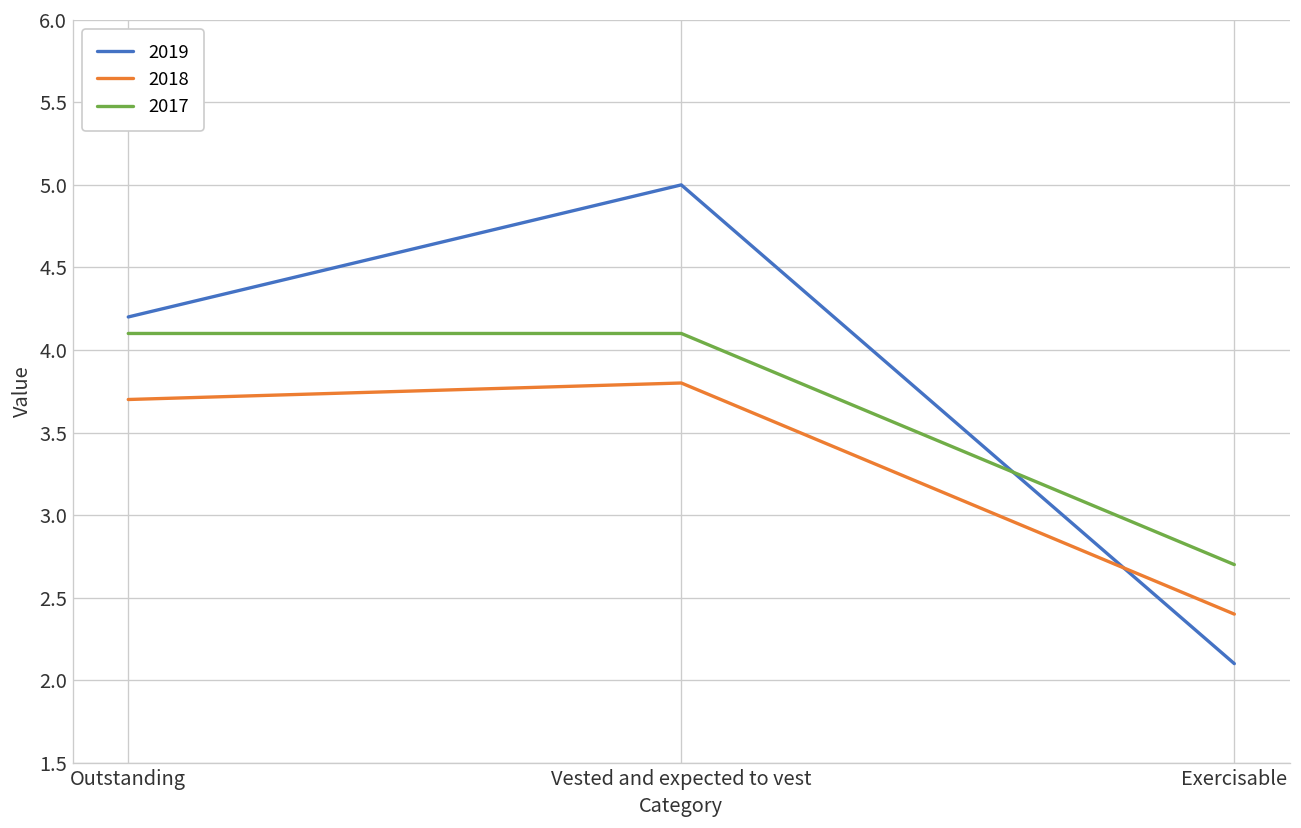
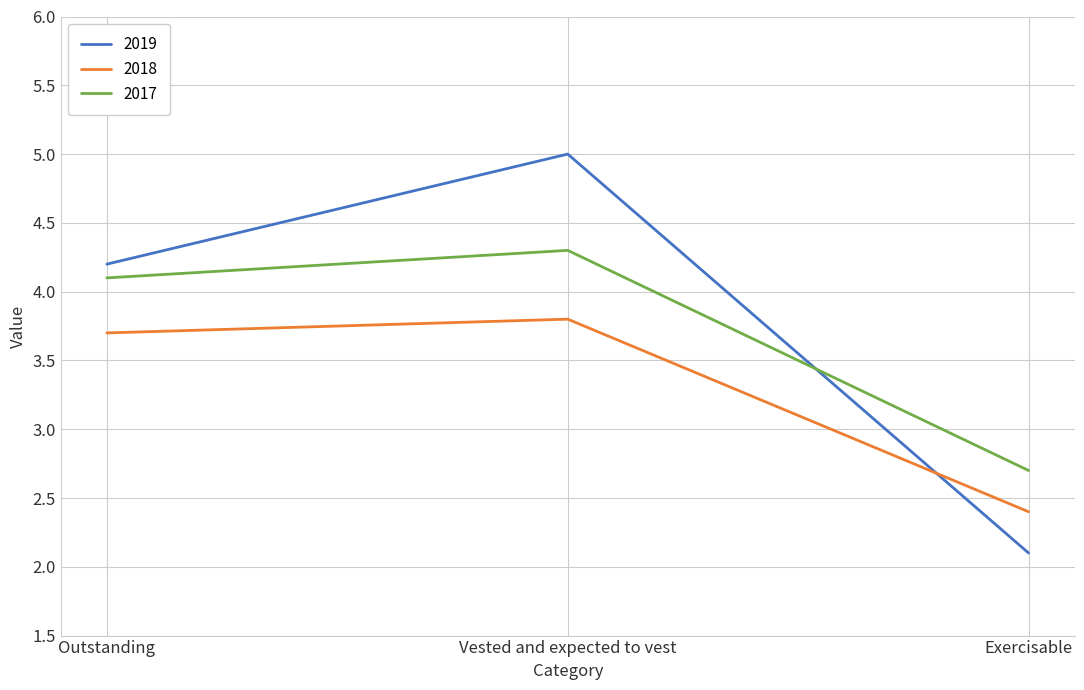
  {
    "2019": {
      "Outstanding": 4.2,
      "Vested and expected to vest": 5.0,
      "Exercisable": 2.1
    },
    "2018": {
      "Outstanding": 3.7,
      "Vested and expected to vest": 3.8,
      "Exercisable": 2.4
    },
    "2017": {
      "Outstanding": 4.1,
-     "Vested and expected to vest": 4.1,
+     "Vested and expected to vest": 4.3,
      "Exercisable": 2.7
    }
  }
